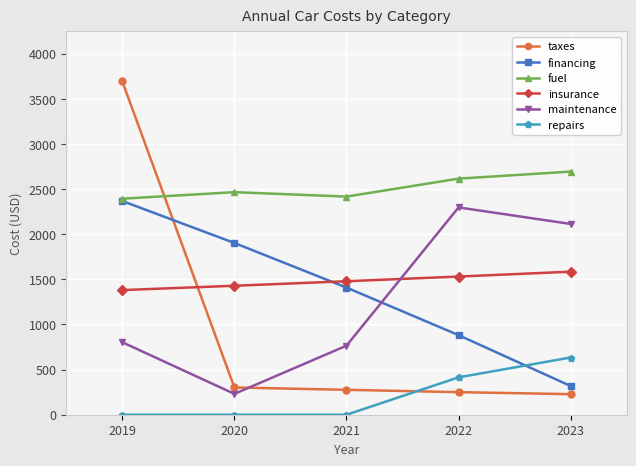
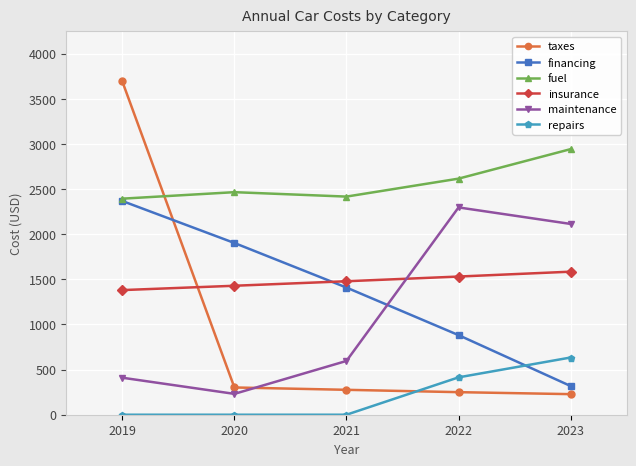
  {
    "fuel": {
      "2020": 2500,
      "2021": 2400,
      "2022": 2600,
-     "2023": 2700
+     "2023": 2900
    },
    "maintenance": {
-     "2019": 800,
+     "2019": 400,
      "2020": 200,
-     "2021": 800,
+     "2021": 600,
      "2022": 2300,
      "2023": 2100
    }
  }
